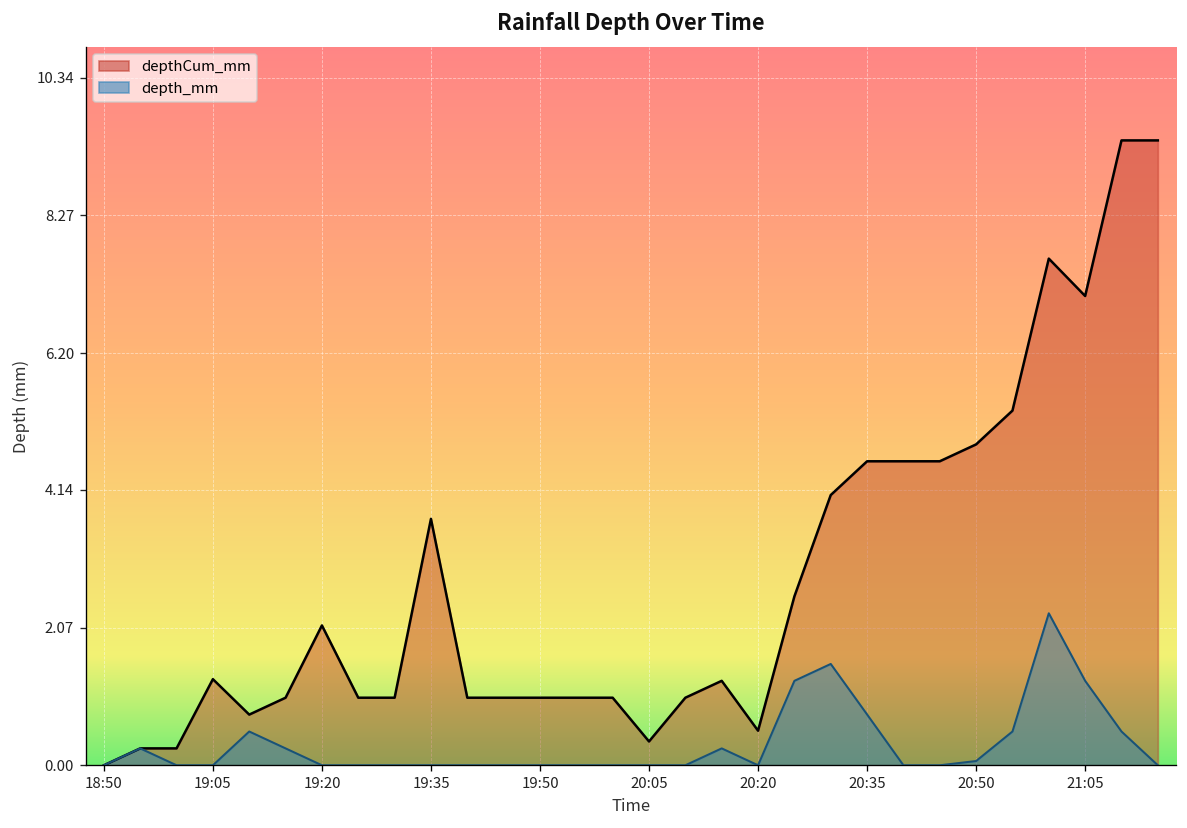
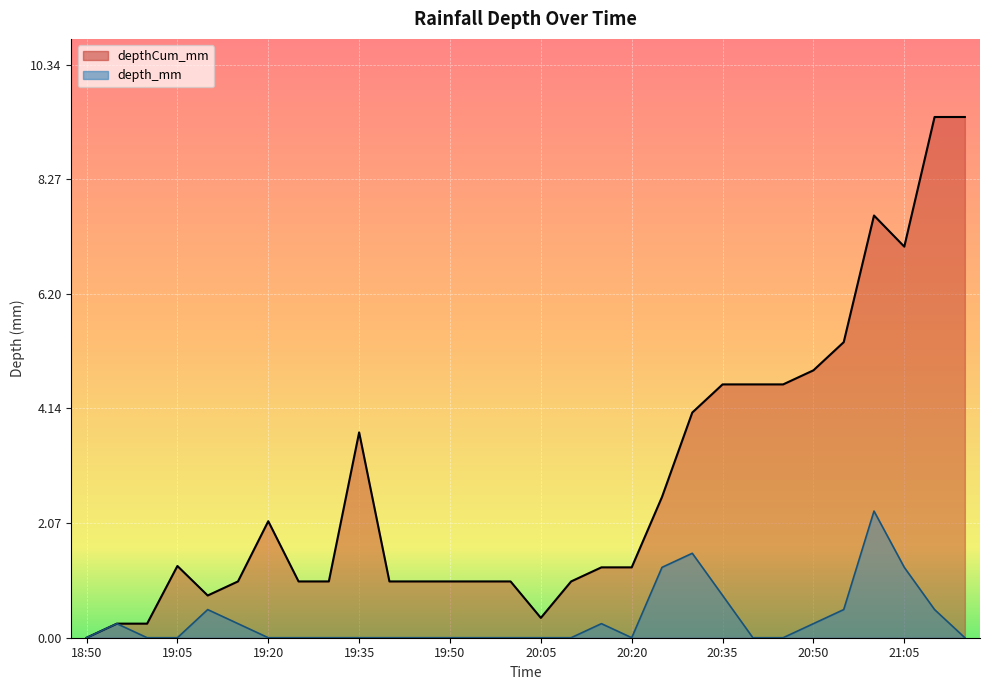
  {
    "depthCum_mm": {
      "19:05": 1.3,
      "19:20": 2.1,
      "19:35": 3.7,
      "19:50": 1.0,
      "20:05": 0.4,
-     "20:20": 0.5,
+     "20:20": 1.3,
      "20:35": 4.6,
      "20:50": 4.8,
      "21:05": 7.1
    },
    "depth_mm": {
      "19:05": 0.0,
      "19:20": 0.0,
      "19:35": 0.0,
      "19:50": 0.0,
      "20:05": 0.0,
      "20:20": 0.0,
      "20:35": 0.8,
-     "20:50": 0.1,
+     "20:50": 0.3,
      "21:05": 1.3
    }
  }
